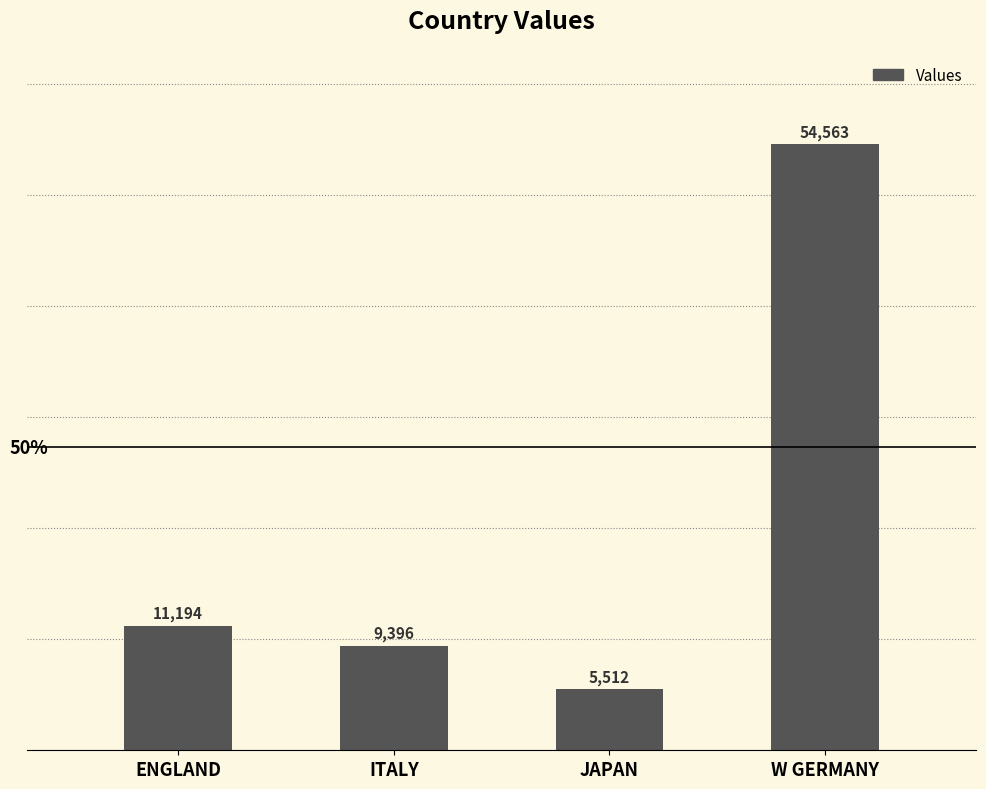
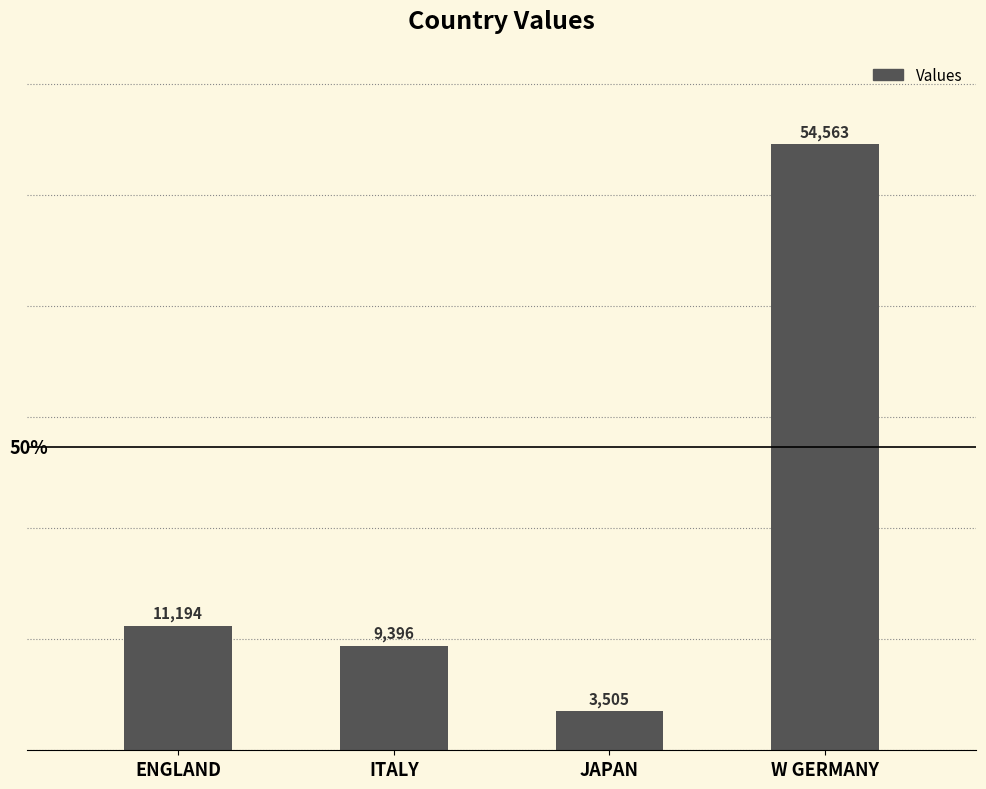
  {
    "ENGLAND": "11,194",
    "ITALY": "9,396",
-   "JAPAN": "5,512",
+   "JAPAN": "3,505",
    "W GERMANY": "54,563"
  }
